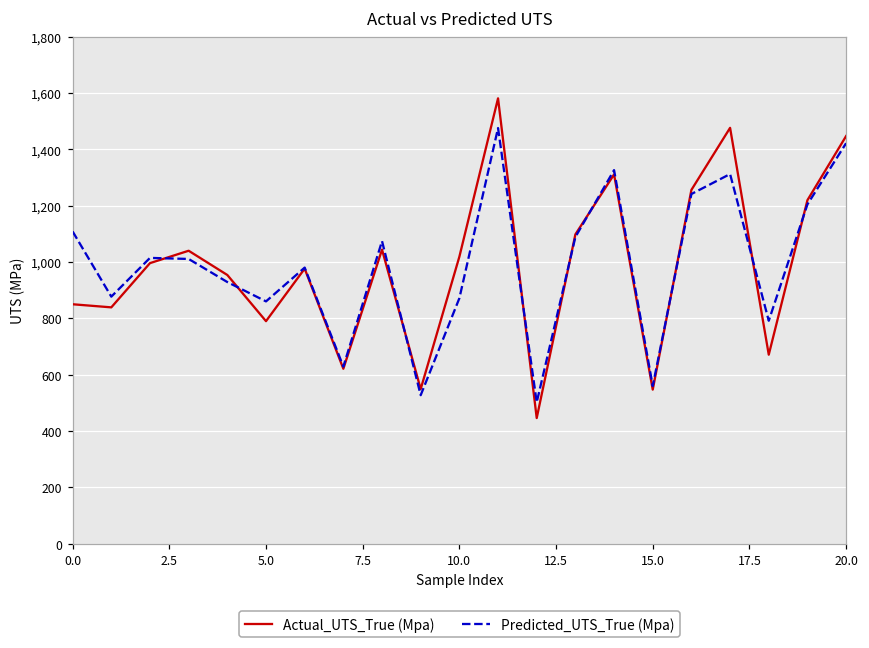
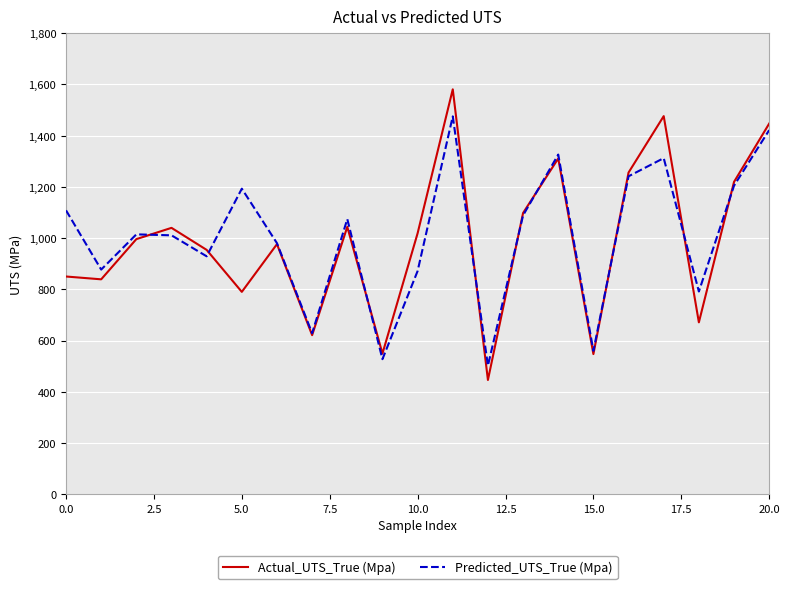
  {
    "Actual_UTS_True (Mpa)": {
      "0.0": "850",
      "5.0": "790",
      "10.0": "1,020",
      "15.0": "550",
      "20.0": "1,450"
    },
    "Predicted_UTS_True (Mpa)": {
      "0.0": "1,110",
-     "5.0": "860",
+     "5.0": "1,190",
      "10.0": "870",
      "15.0": "560",
      "20.0": "1,420"
    }
  }
